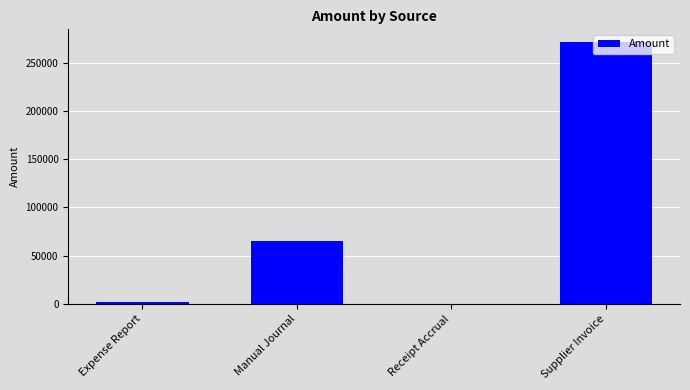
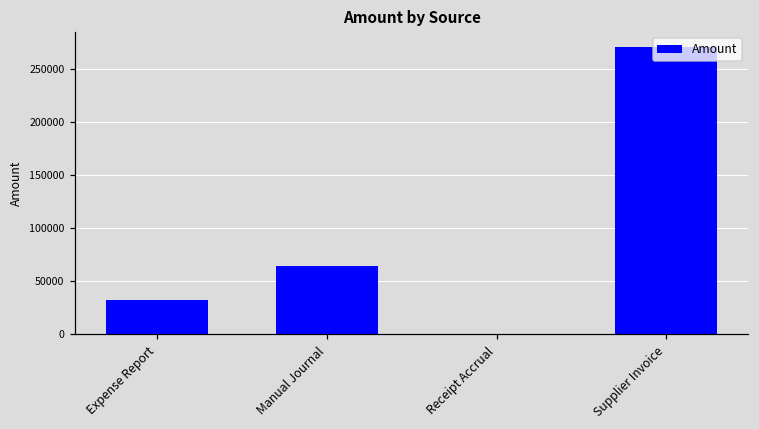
  {
-   "Expense Report": 0,
+   "Expense Report": 30000,
    "Manual Journal": 60000,
    "Receipt Accrual": 0
  }
